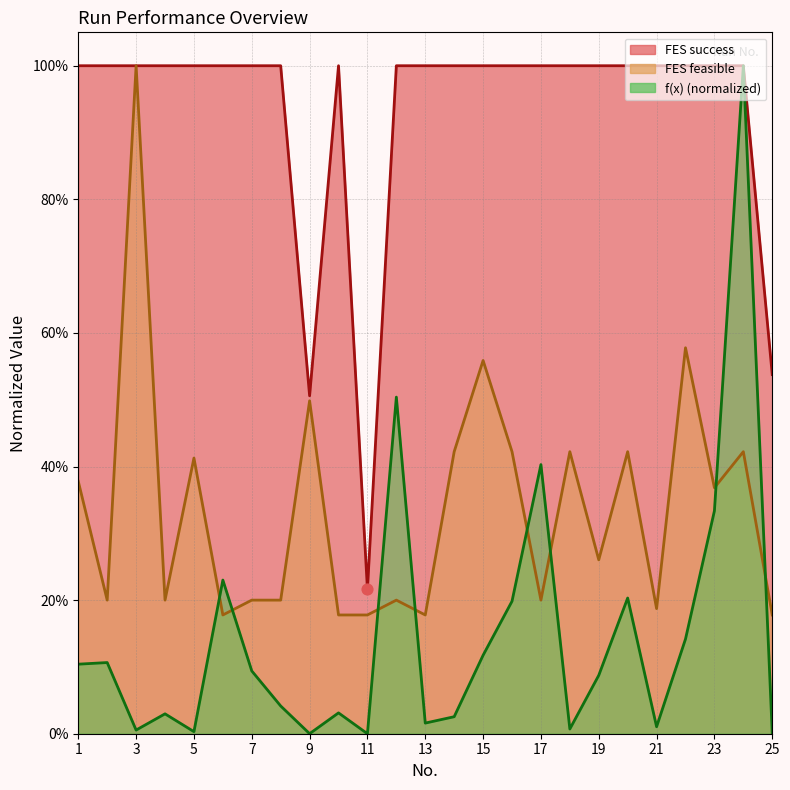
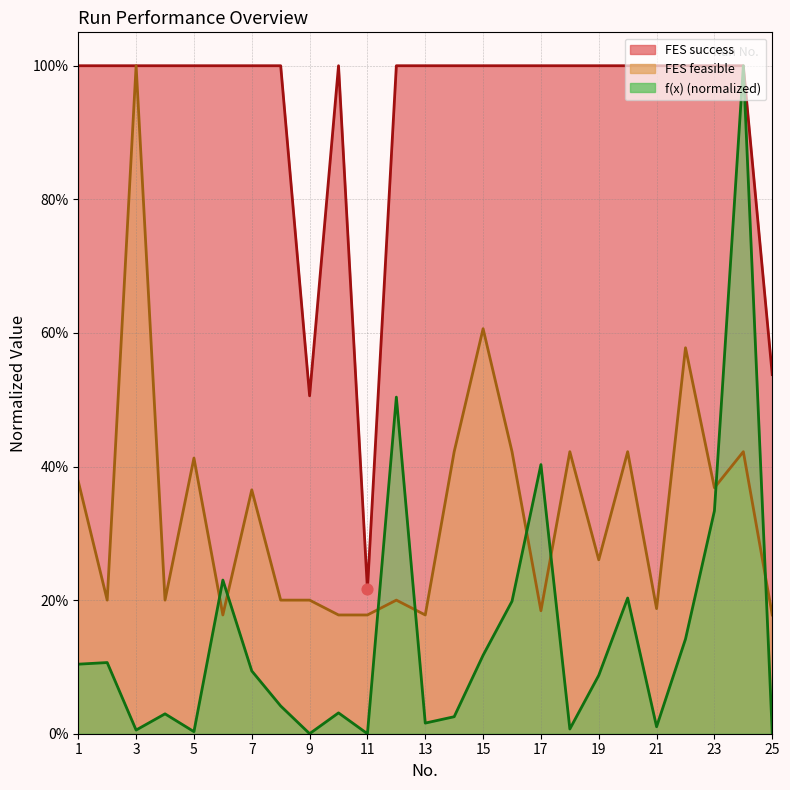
  {
    "FES feasible": {
      "1": "38%",
      "5": "41%",
-     "7": "20%",
-     "9": "50%",
+     "7": "37%",
+     "9": "20%",
      "11": "18%",
      "13": "18%",
-     "15": "56%",
-     "17": "20%",
+     "15": "61%",
+     "17": "18%",
      "19": "26%",
      "21": "19%",
      "23": "37%",
      "25": "18%"
    }
  }
